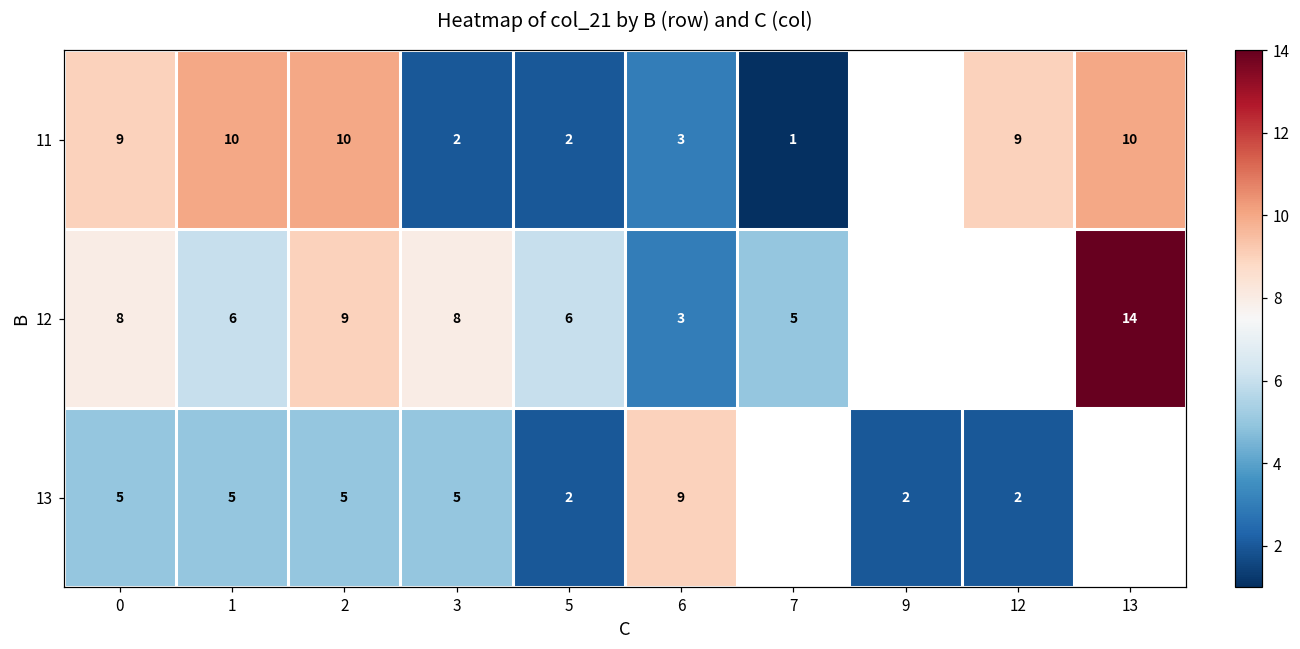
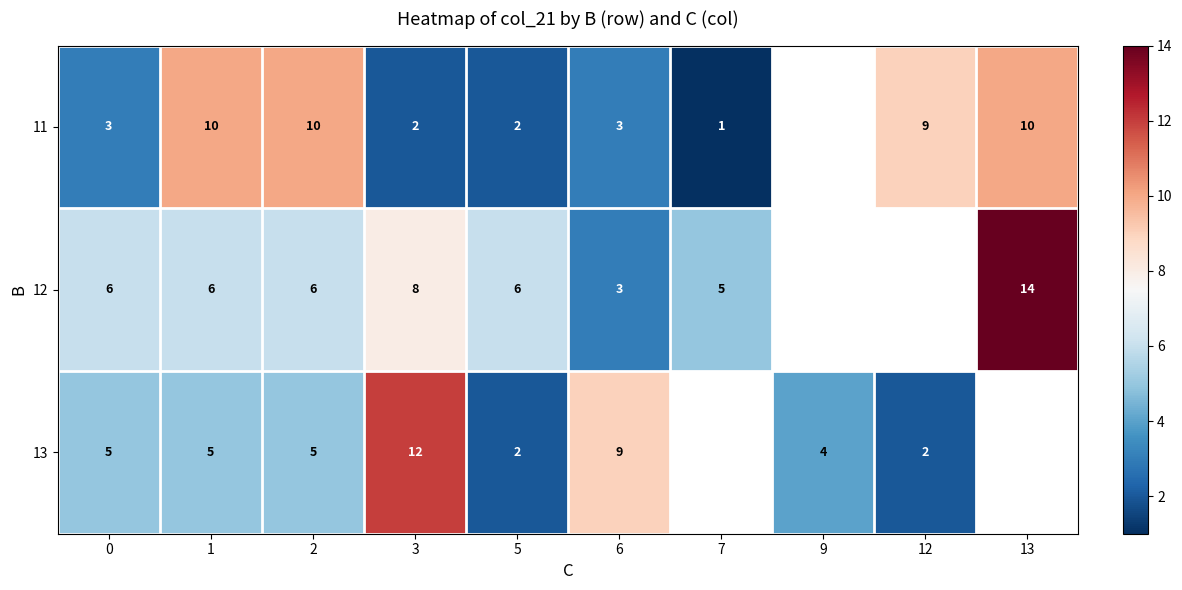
  {
    "11": {
-     "0": 9,
+     "0": 3,
      "1": 10,
      "2": 10,
      "3": 2,
      "5": 2,
      "6": 3,
      "7": 1,
      "12": 9,
      "13": 10
    },
    "12": {
-     "0": 8,
+     "0": 6,
      "1": 6,
-     "2": 9,
+     "2": 6,
      "3": 8,
      "5": 6,
      "6": 3,
      "7": 5,
      "13": 14
    },
    "13": {
      "0": 5,
      "1": 5,
      "2": 5,
-     "3": 5,
+     "3": 12,
      "5": 2,
      "6": 9,
-     "9": 2,
+     "9": 4,
      "12": 2
    }
  }
